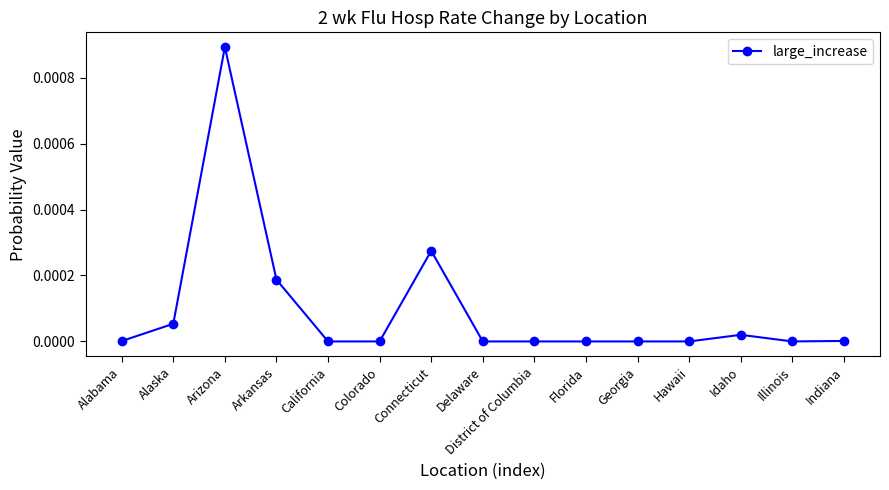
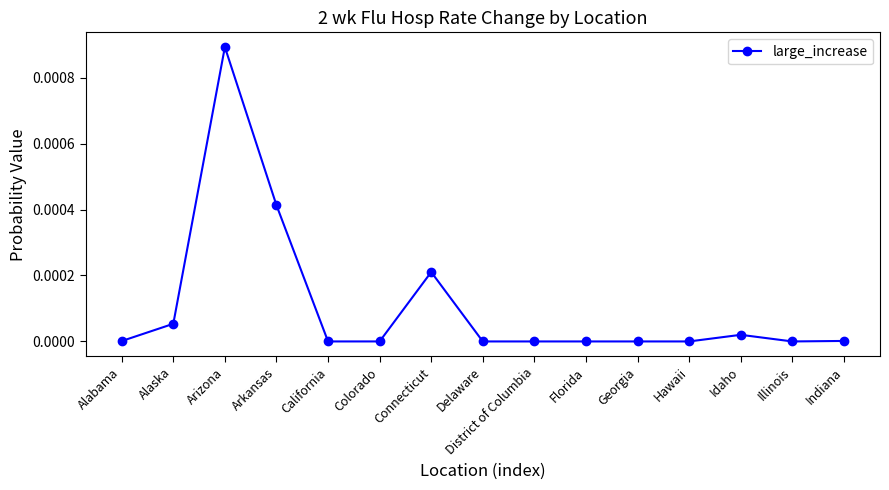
  {
    "Alabama": 0.00000,
    "Alaska": 0.00005,
    "Arizona": 0.00089,
-   "Arkansas": 0.00019,
+   "Arkansas": 0.00041,
    "California": 0.00000,
    "Colorado": 0.00000,
-   "Connecticut": 0.00027,
+   "Connecticut": 0.00021,
    "Delaware": 0.00000,
    "District of Columbia": 0.00000,
    "Florida": 0.00000,
    "Georgia": 0.00000,
    "Hawaii": 0.00000,
    "Idaho": 0.00002,
    "Illinois": 0.00000,
    "Indiana": 0.00000
  }
